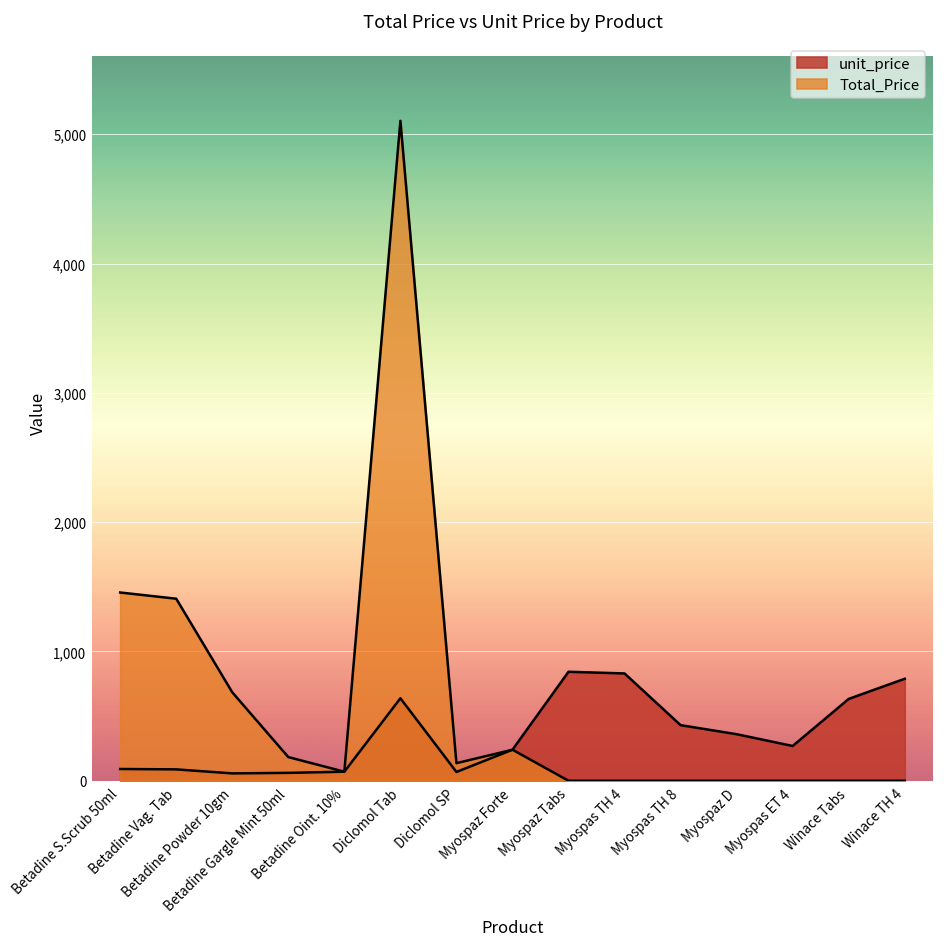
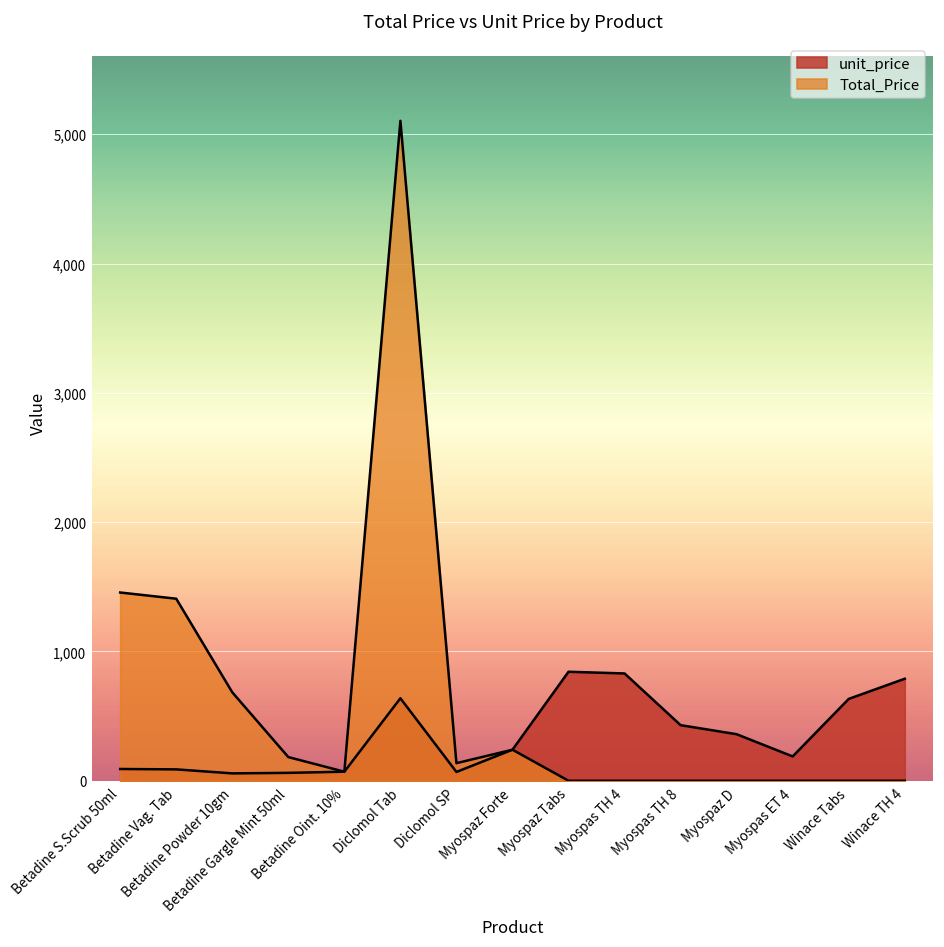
  {
    "unit_price": {
      "Betadine S.Scrub 50ml": "90",
      "Betadine Vag. Tab": "90",
      "Betadine Powder 10gm": "60",
      "Betadine Gargle Mint 50ml": "60",
      "Diclomol Tab": "640",
      "Diclomol SP": "70",
      "Myospaz Tabs": "840",
      "Myospas TH 4": "830",
      "Myospas TH 8": "430",
      "Myospaz D": "360",
-     "Myospas ET 4": "270",
+     "Myospas ET 4": "190",
      "Winace Tabs": "630",
      "Winace TH 4": "790"
    },
    "Total_Price": {
      "Betadine S.Scrub 50ml": "1,460",
      "Betadine Vag. Tab": "1,410",
      "Betadine Powder 10gm": "680",
      "Betadine Gargle Mint 50ml": "180",
      "Diclomol Tab": "5,100",
      "Diclomol SP": "140",
      "Myospaz Tabs": "0",
      "Myospas TH 4": "0",
      "Myospas TH 8": "0",
      "Myospaz D": "0",
      "Myospas ET 4": "0",
      "Winace Tabs": "0",
      "Winace TH 4": "0"
    }
  }
